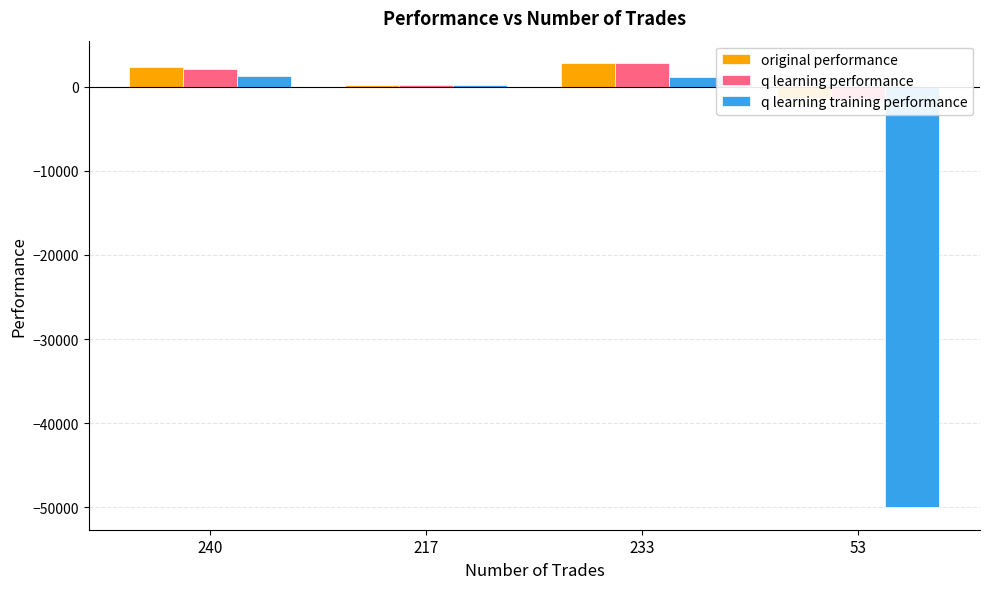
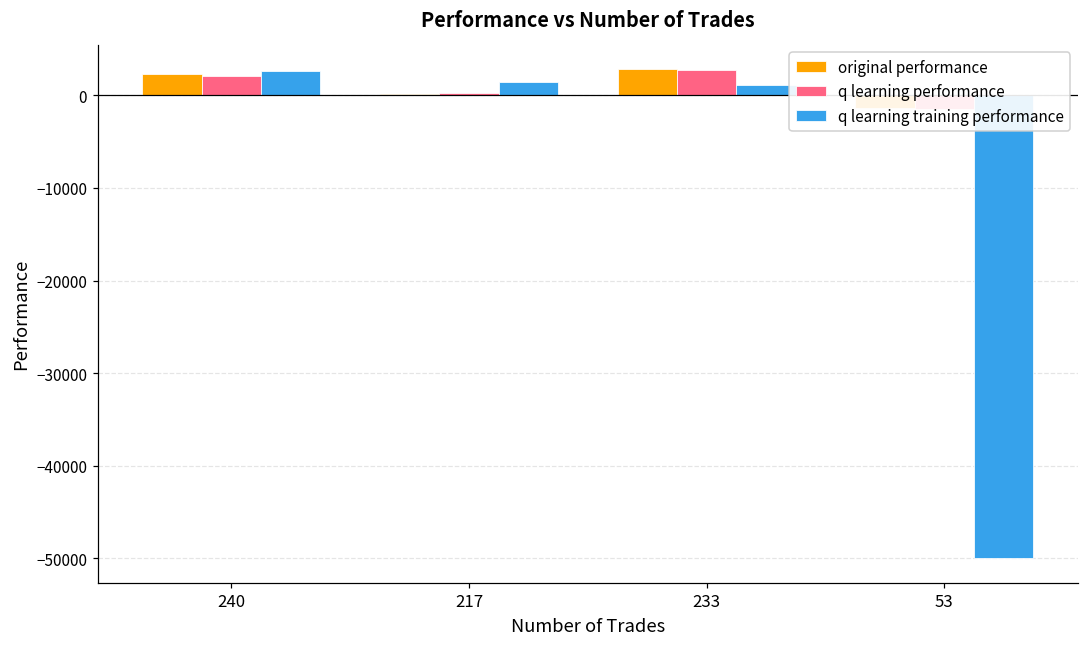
  {
    "original performance": {
      "240": 2000,
      "233": 3000
    },
    "q learning performance": {
      "240": 2000,
      "233": 3000
    },
    "q learning training performance": {
-     "240": 1000,
-     "217": 0,
+     "240": 3000,
+     "217": 1000,
      "233": 1000,
      "53": -50000
    }
  }
